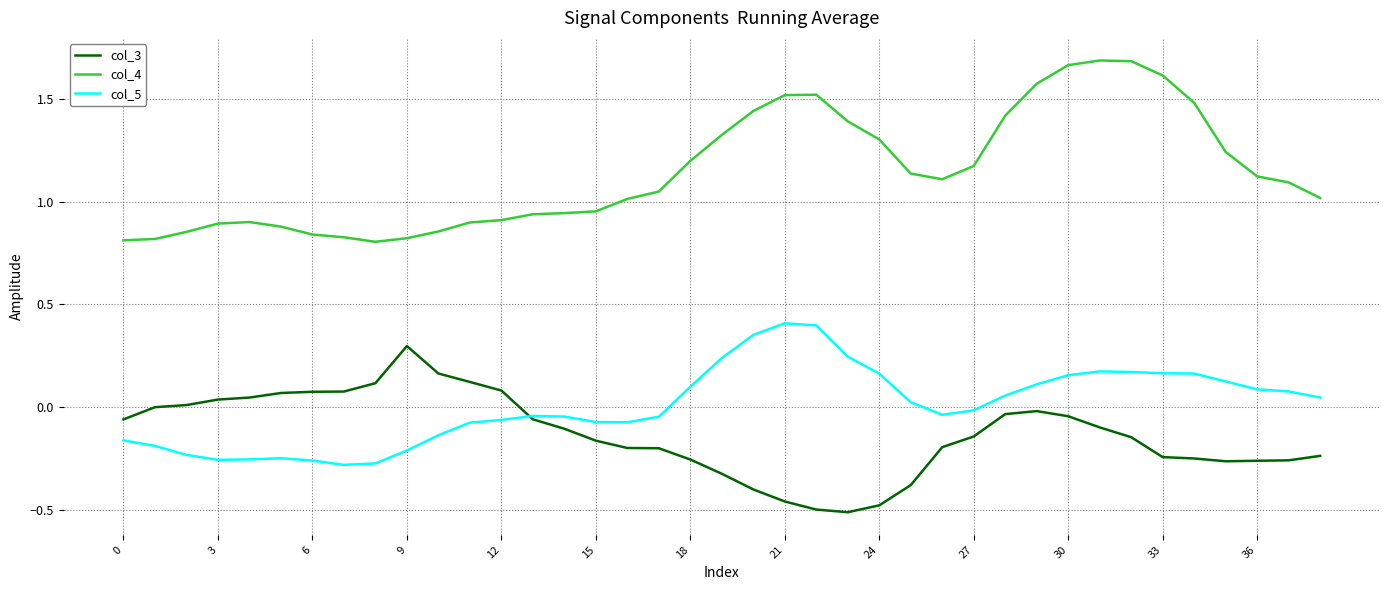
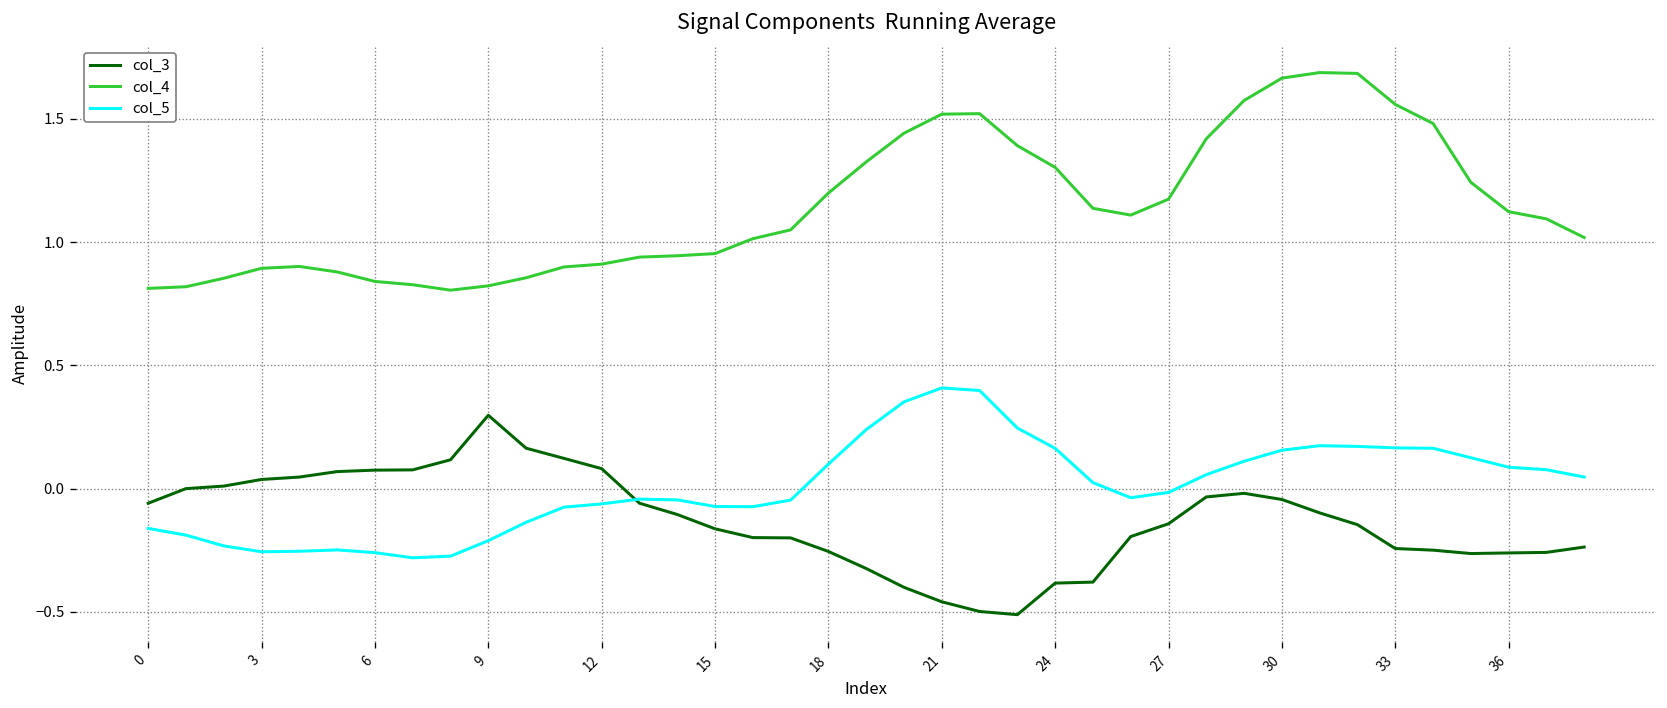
  {
    "col_3": {
      "0": -0.06,
      "3": 0.04,
      "6": 0.07,
      "9": 0.30,
      "12": 0.08,
      "15": -0.16,
      "18": -0.26,
      "21": -0.46,
-     "24": -0.48,
+     "24": -0.38,
      "27": -0.14,
      "30": -0.04,
      "33": -0.24,
      "36": -0.26
    },
    "col_4": {
      "0": 0.81,
      "3": 0.89,
      "6": 0.84,
      "9": 0.82,
      "12": 0.91,
      "15": 0.95,
      "18": 1.20,
      "21": 1.52,
      "24": 1.30,
      "27": 1.17,
      "30": 1.67,
-     "33": 1.61,
+     "33": 1.56,
      "36": 1.12
    },
    "col_5": {
      "0": -0.16,
      "3": -0.26,
      "6": -0.26,
      "9": -0.21,
      "12": -0.06,
      "15": -0.07,
      "18": 0.10,
      "21": 0.41,
      "24": 0.16,
      "27": -0.02,
      "30": 0.16,
      "33": 0.16,
      "36": 0.09
    }
  }
